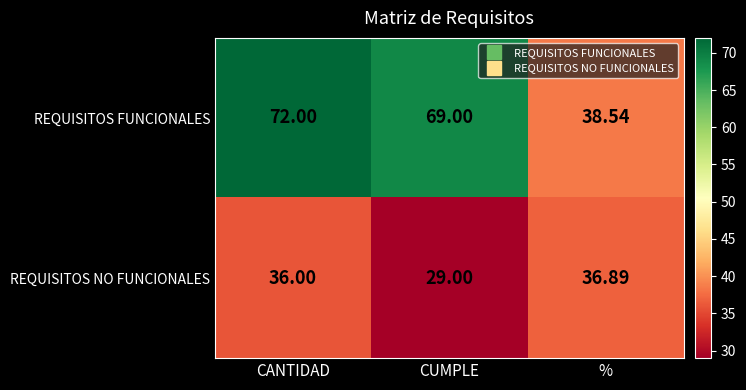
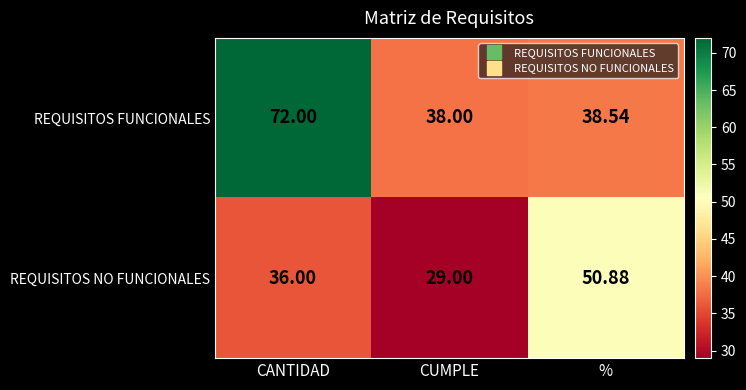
  {
    "REQUISITOS FUNCIONALES": {
      "CANTIDAD": 72.00,
-     "CUMPLE": 69.00,
+     "CUMPLE": 38.00,
      "%": 38.54
    },
    "REQUISITOS NO FUNCIONALES": {
      "CANTIDAD": 36.00,
      "CUMPLE": 29.00,
-     "%": 36.89
+     "%": 50.88
    }
  }
